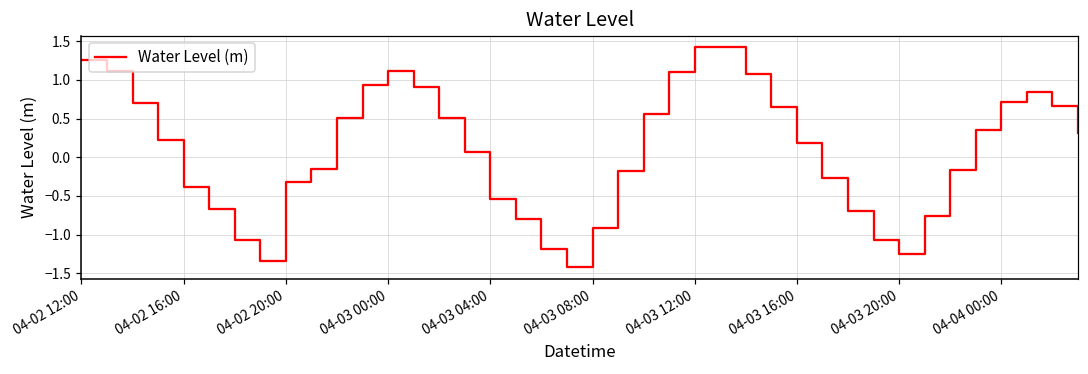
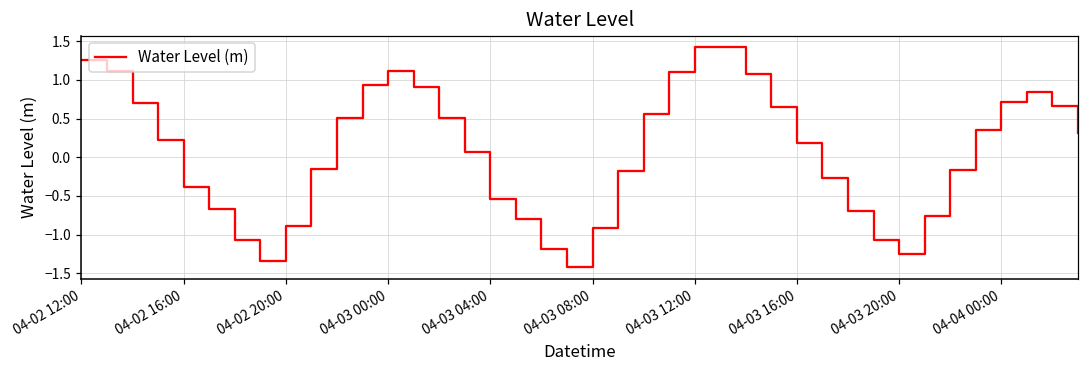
  {
    "04-02 12:00": 1.3,
    "04-02 16:00": -0.4,
-   "04-02 20:00": -0.3,
+   "04-02 20:00": -0.9,
    "04-03 00:00": 1.1,
    "04-03 04:00": -0.5,
    "04-03 08:00": -0.9,
    "04-03 12:00": 1.4,
    "04-03 16:00": 0.2,
    "04-03 20:00": -1.2,
    "04-04 00:00": 0.7
  }
